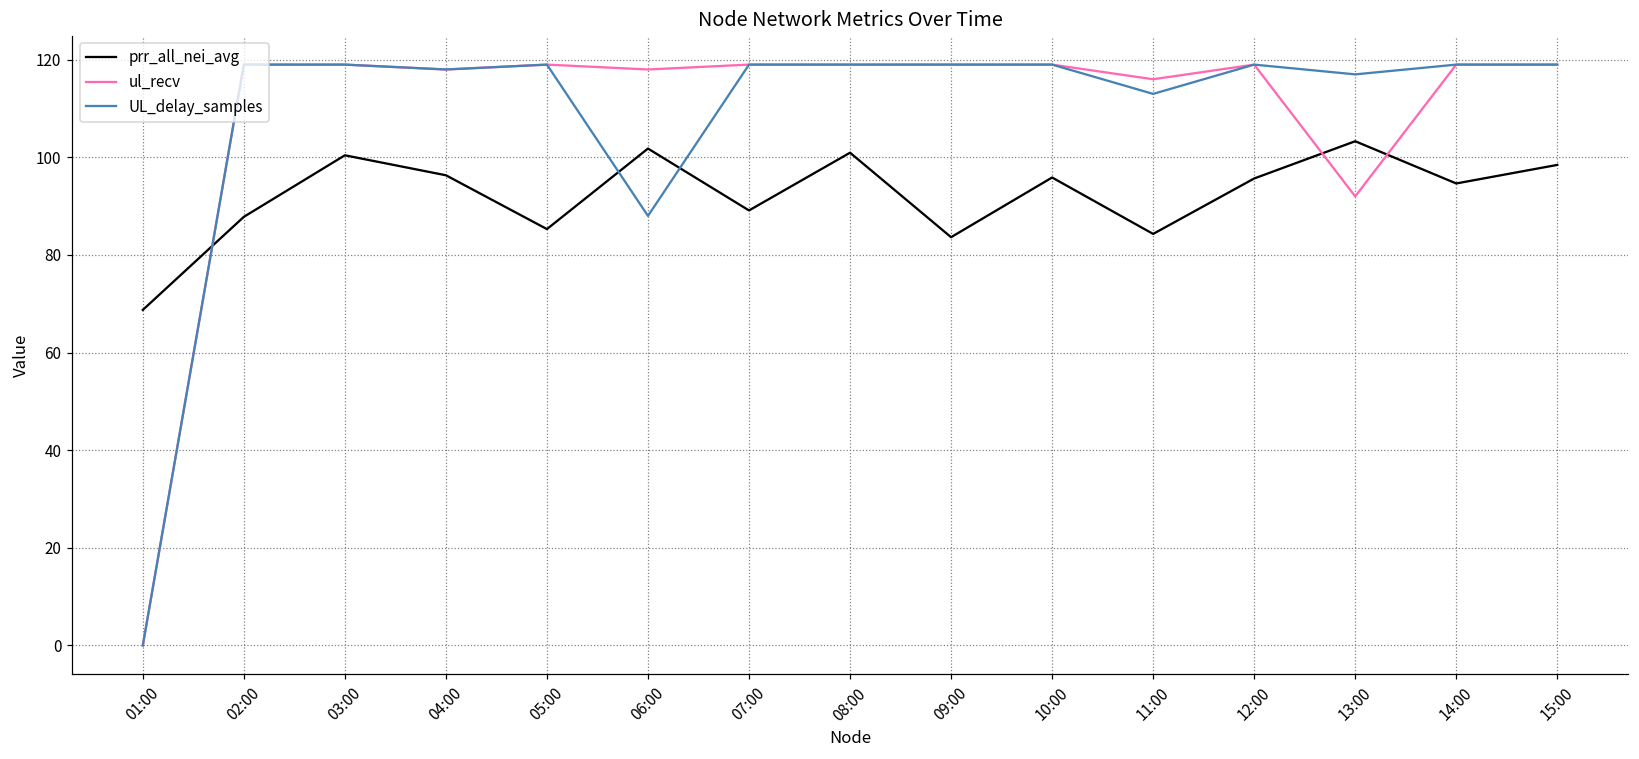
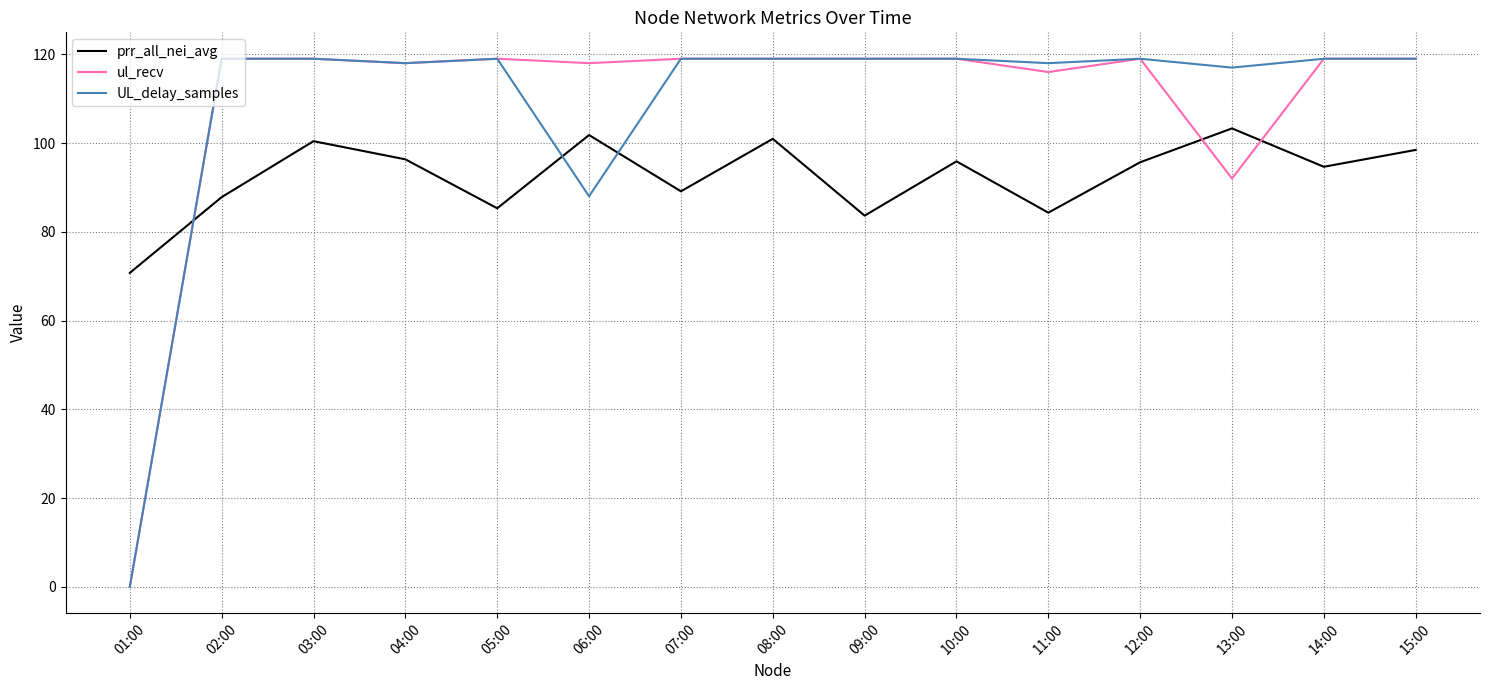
  {
    "prr_all_nei_avg": {
-     "01:00": 69,
+     "01:00": 71,
      "02:00": 88,
      "03:00": 100,
      "04:00": 96,
      "05:00": 85,
      "06:00": 102,
      "07:00": 89,
      "08:00": 101,
      "09:00": 84,
      "10:00": 96,
      "11:00": 84,
      "12:00": 96,
      "13:00": 103,
      "14:00": 95,
      "15:00": 98
    },
    "ul_recv": {
      "06:00": 118,
      "11:00": 116,
      "13:00": 92
    },
    "UL_delay_samples": {
      "06:00": 88,
-     "11:00": 113,
+     "11:00": 118,
      "13:00": 117
    }
  }
